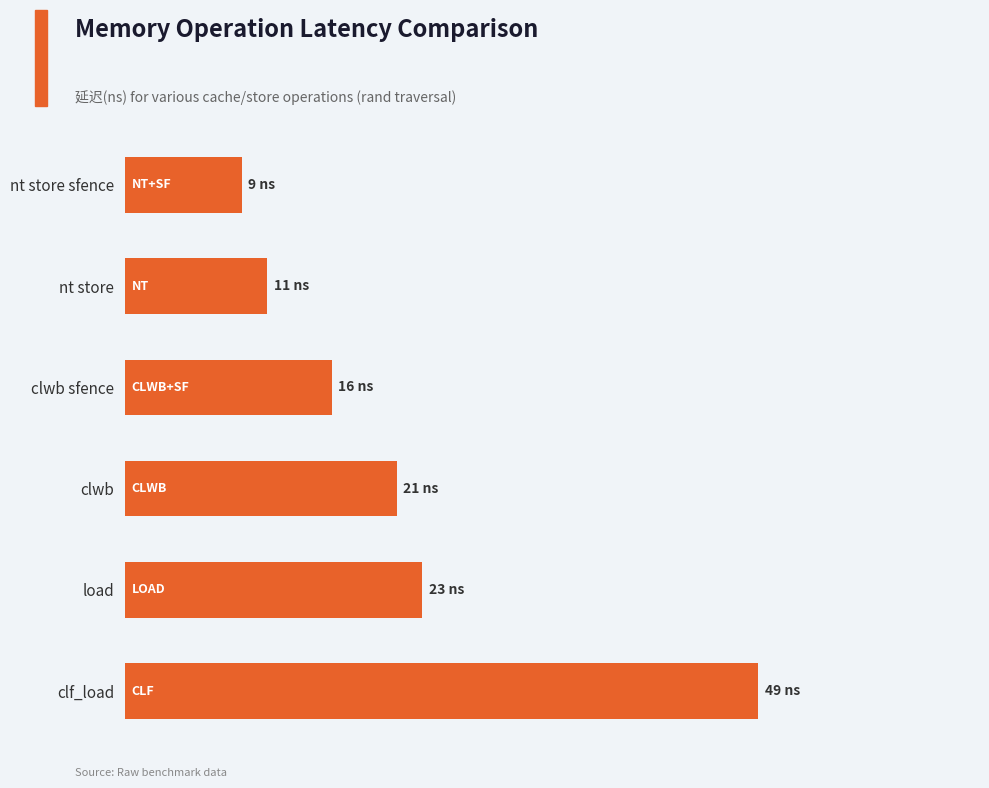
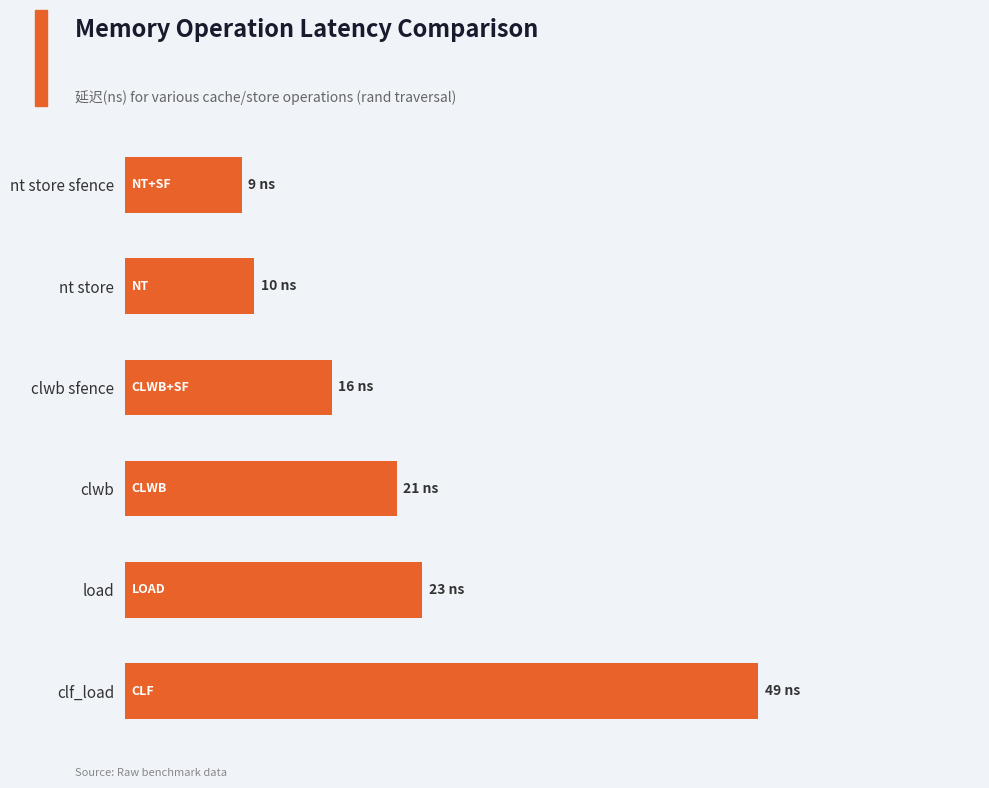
  {
    "nt store sfence": 9,
-   "nt store": 11,
+   "nt store": 10,
    "clwb sfence": 16,
    "clwb": 21,
    "load": 23,
    "clf_load": 49
  }
